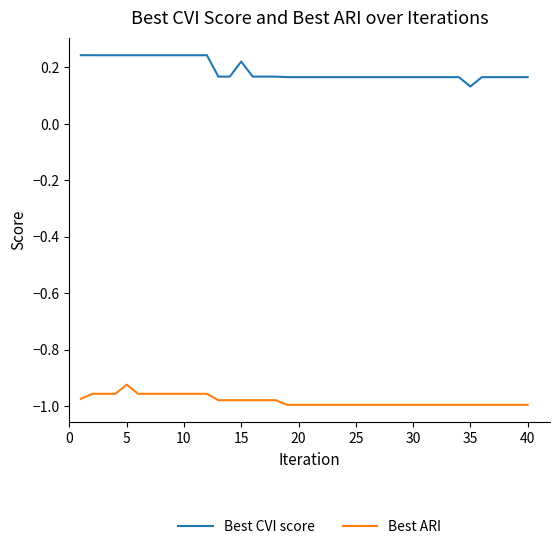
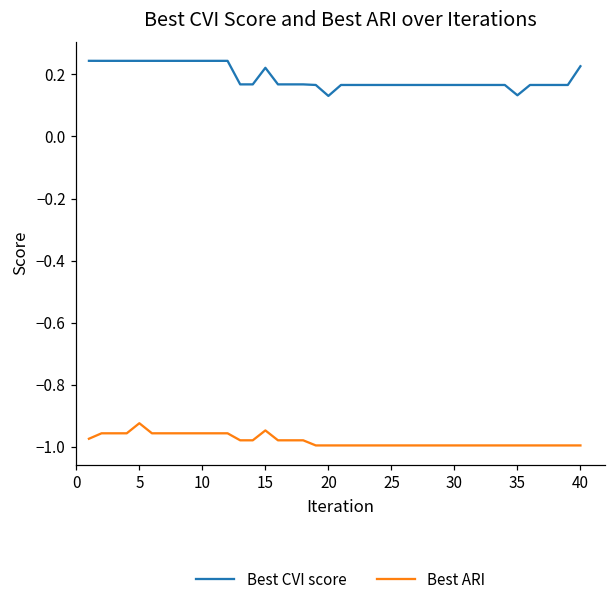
  {
    "Best CVI score": {
      "5": 0.24,
      "10": 0.24,
      "15": 0.22,
-     "20": 0.17,
+     "20": 0.13,
      "25": 0.17,
      "30": 0.17,
      "35": 0.13,
-     "40": 0.17
+     "40": 0.23
    },
    "Best ARI": {
      "5": -0.92,
      "10": -0.96,
-     "15": -0.98,
+     "15": -0.95,
      "20": -1.00,
      "25": -1.00,
      "30": -1.00,
      "35": -1.00,
      "40": -1.00
    }
  }
